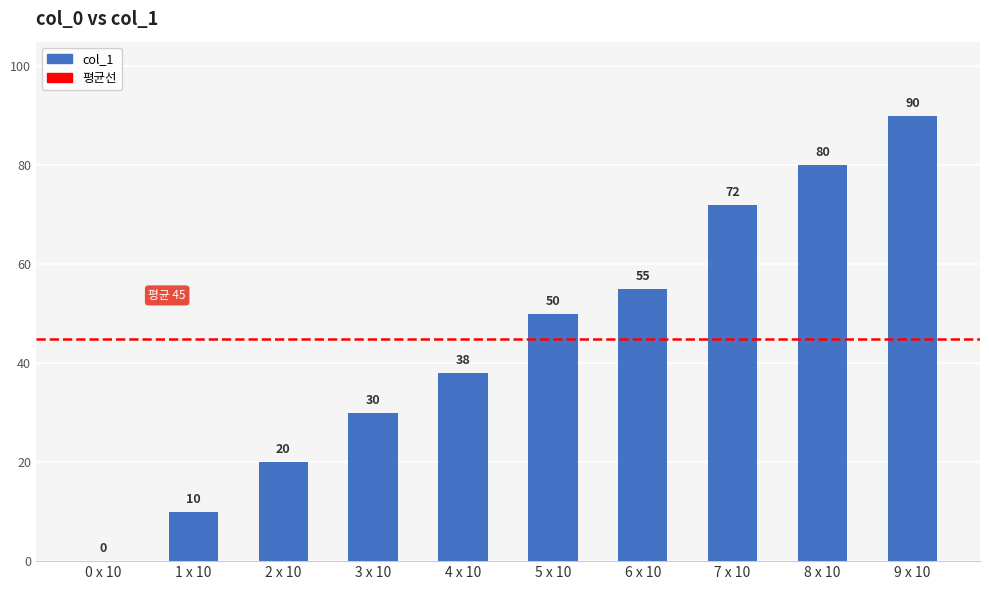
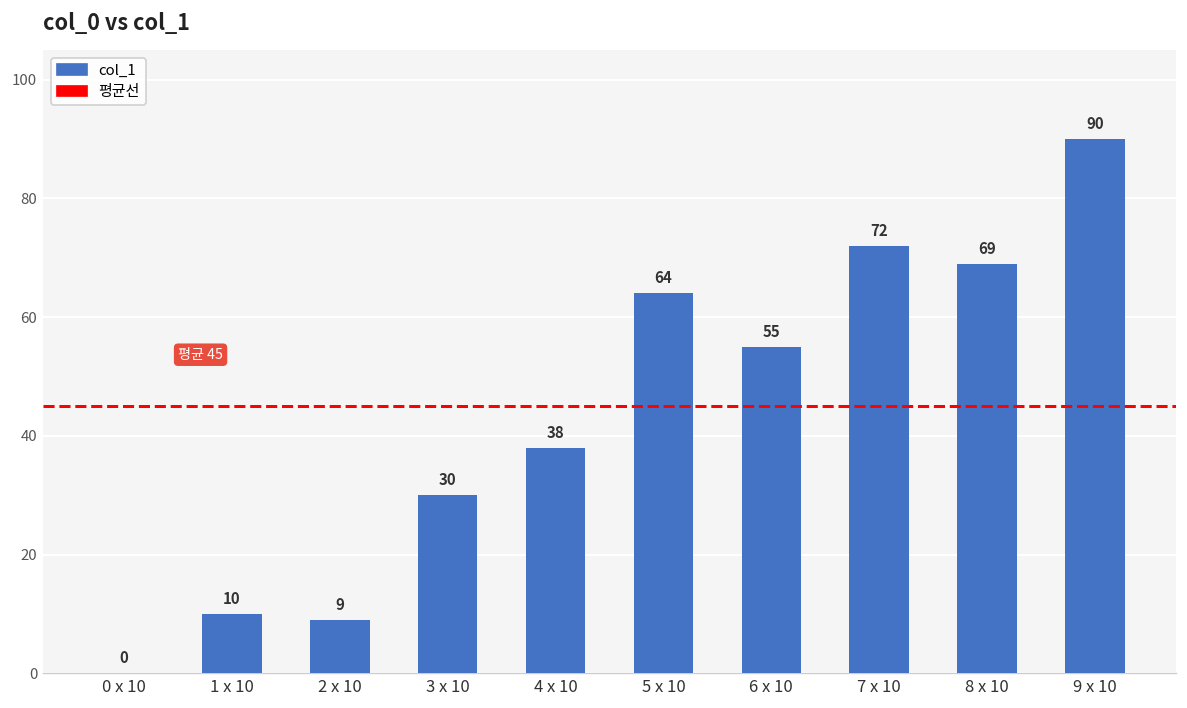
  {
    "0 x 10": 0,
    "1 x 10": 10,
-   "2 x 10": 20,
+   "2 x 10": 9,
    "3 x 10": 30,
    "4 x 10": 38,
-   "5 x 10": 50,
+   "5 x 10": 64,
    "6 x 10": 55,
    "7 x 10": 72,
-   "8 x 10": 80,
+   "8 x 10": 69,
    "9 x 10": 90
  }
